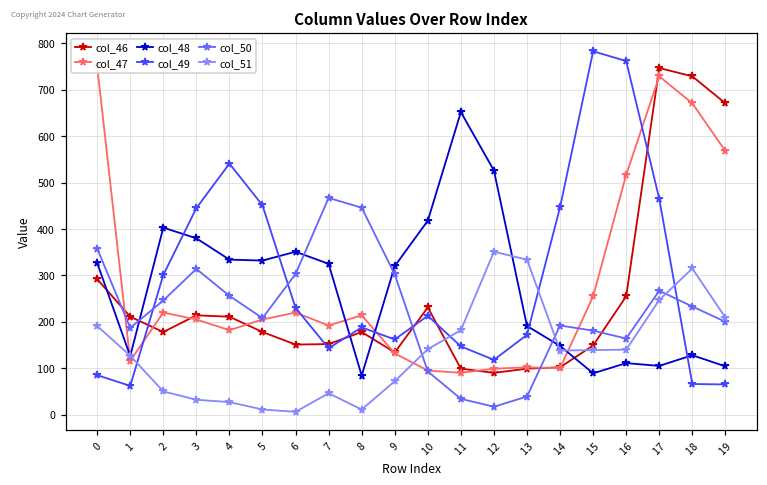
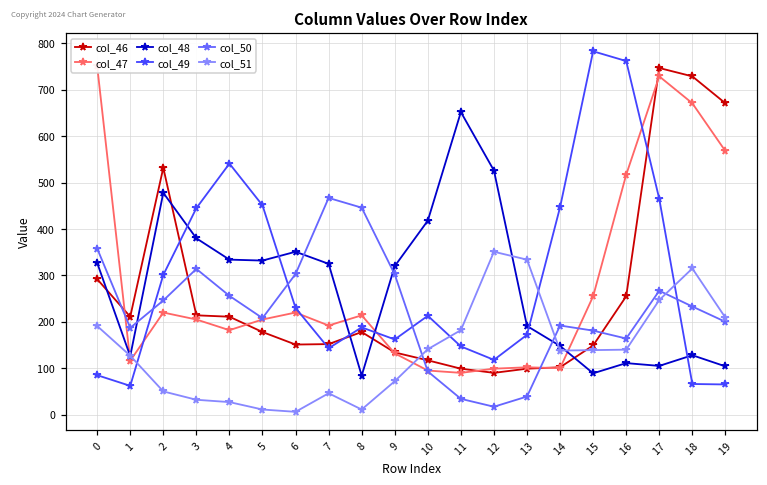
  {
    "col_46": {
      "0": 290,
      "1": 210,
-     "2": 180,
+     "2": 530,
      "3": 210,
      "4": 210,
      "5": 180,
      "6": 150,
      "7": 150,
      "8": 180,
-     "10": 230,
+     "10": 120,
      "11": 100,
      "12": 90,
      "15": 150,
      "16": 260,
      "17": 750,
      "18": 730,
      "19": 670
    },
    "col_47": {
      "1": 120,
      "2": 220,
      "3": 210,
      "4": 180,
      "6": 220,
      "7": 190,
      "8": 210,
      "11": 90,
      "12": 100,
      "15": 260,
      "16": 520,
      "17": 730,
      "18": 670,
      "19": 570
    },
    "col_48": {
      "0": 330,
-     "2": 400,
+     "2": 480,
      "3": 380,
      "4": 330,
      "5": 330,
      "6": 350,
      "7": 330,
      "8": 80,
      "9": 320,
      "10": 420,
      "11": 650,
      "12": 530,
      "13": 190,
      "14": 150,
      "15": 90,
      "16": 110,
      "17": 110,
      "18": 130,
      "19": 100
    }
  }
